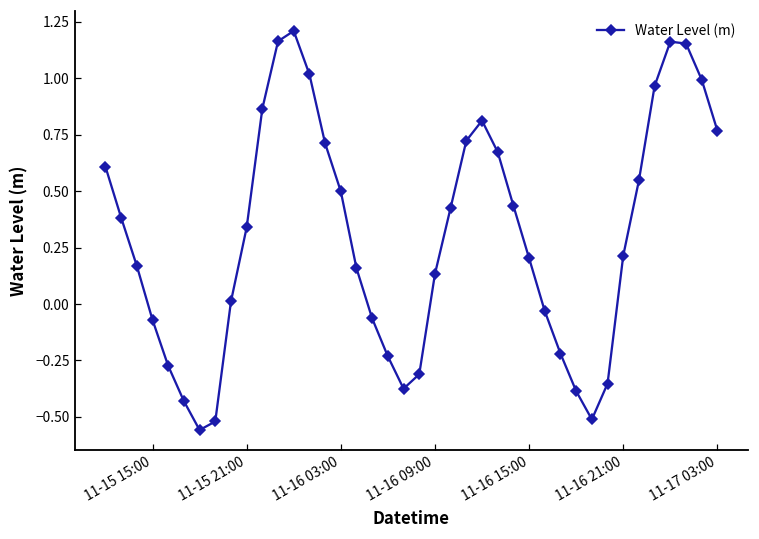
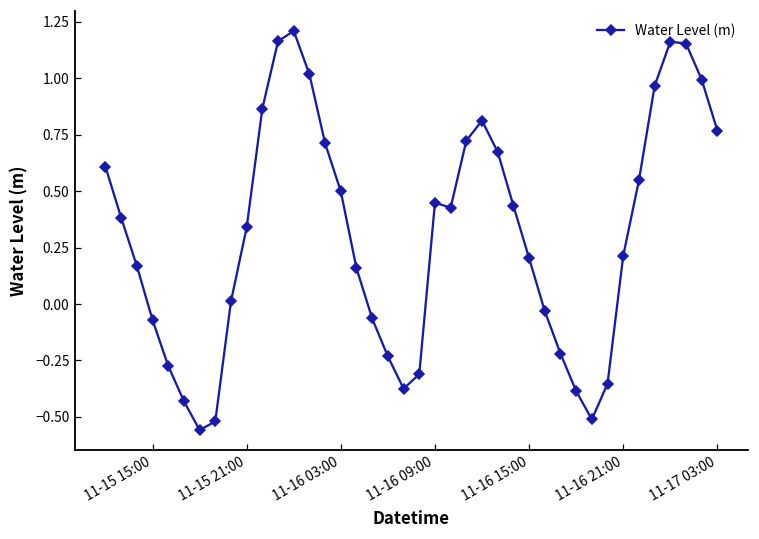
  {
    "11-15 15:00": -0.07,
    "11-15 21:00": 0.34,
    "11-16 03:00": 0.50,
-   "11-16 09:00": 0.13,
+   "11-16 09:00": 0.45,
    "11-16 15:00": 0.20,
    "11-16 21:00": 0.21,
    "11-17 03:00": 0.77
  }
